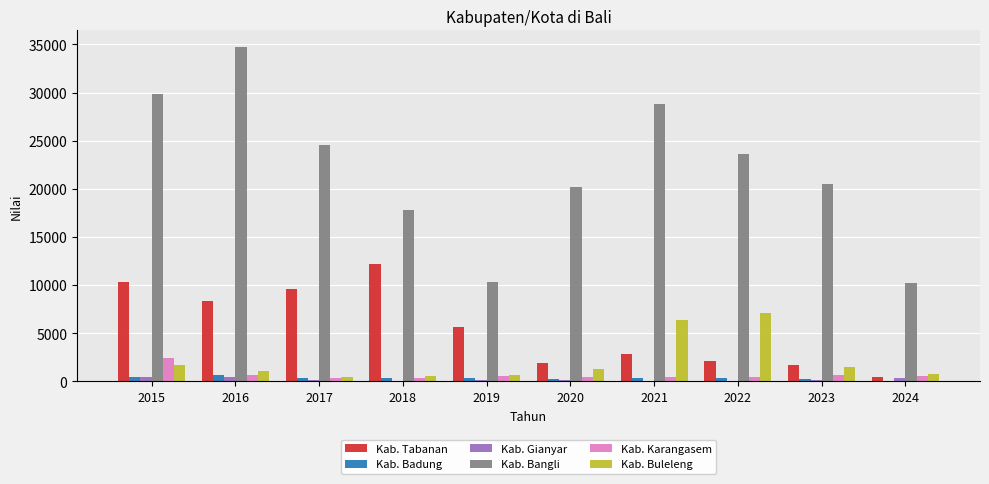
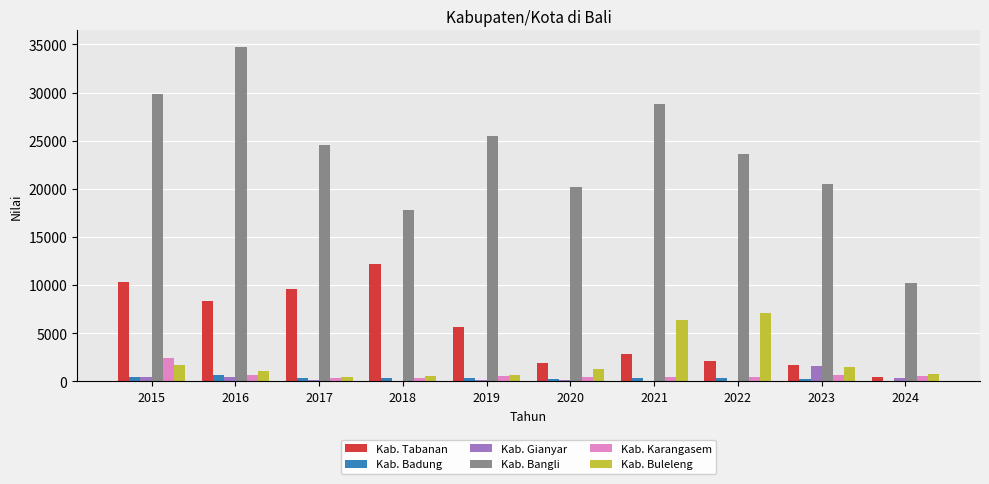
  {
    "Kab. Tabanan": {
      "2015": 10000,
      "2016": 8000,
      "2017": 10000,
      "2018": 12000,
      "2019": 6000,
      "2020": 2000,
      "2021": 3000,
      "2022": 2000,
      "2023": 2000,
      "2024": 0
    },
    "Kab. Badung": {
      "2015": 0,
      "2016": 1000,
      "2017": 0,
      "2018": 0,
      "2019": 0,
      "2021": 0,
      "2022": 0,
      "2023": 0
    },
    "Kab. Gianyar": {
      "2015": 0,
      "2016": 0,
-     "2023": 0,
+     "2023": 2000,
      "2024": 0
    },
    "Kab. Bangli": {
      "2015": 30000,
      "2016": 35000,
      "2017": 25000,
      "2018": 18000,
-     "2019": 10000,
+     "2019": 25000,
      "2020": 20000,
      "2021": 29000,
      "2022": 24000,
      "2023": 20000,
      "2024": 10000
    },
    "Kab. Karangasem": {
      "2015": 2000,
      "2016": 1000,
      "2017": 0,
      "2018": 0,
      "2019": 1000,
      "2020": 0,
      "2021": 0,
      "2022": 0,
      "2023": 1000,
      "2024": 1000
    },
    "Kab. Buleleng": {
      "2015": 2000,
      "2016": 1000,
      "2017": 0,
      "2018": 1000,
      "2019": 1000,
      "2020": 1000,
      "2021": 6000,
      "2022": 7000,
      "2023": 2000,
      "2024": 1000
    }
  }
